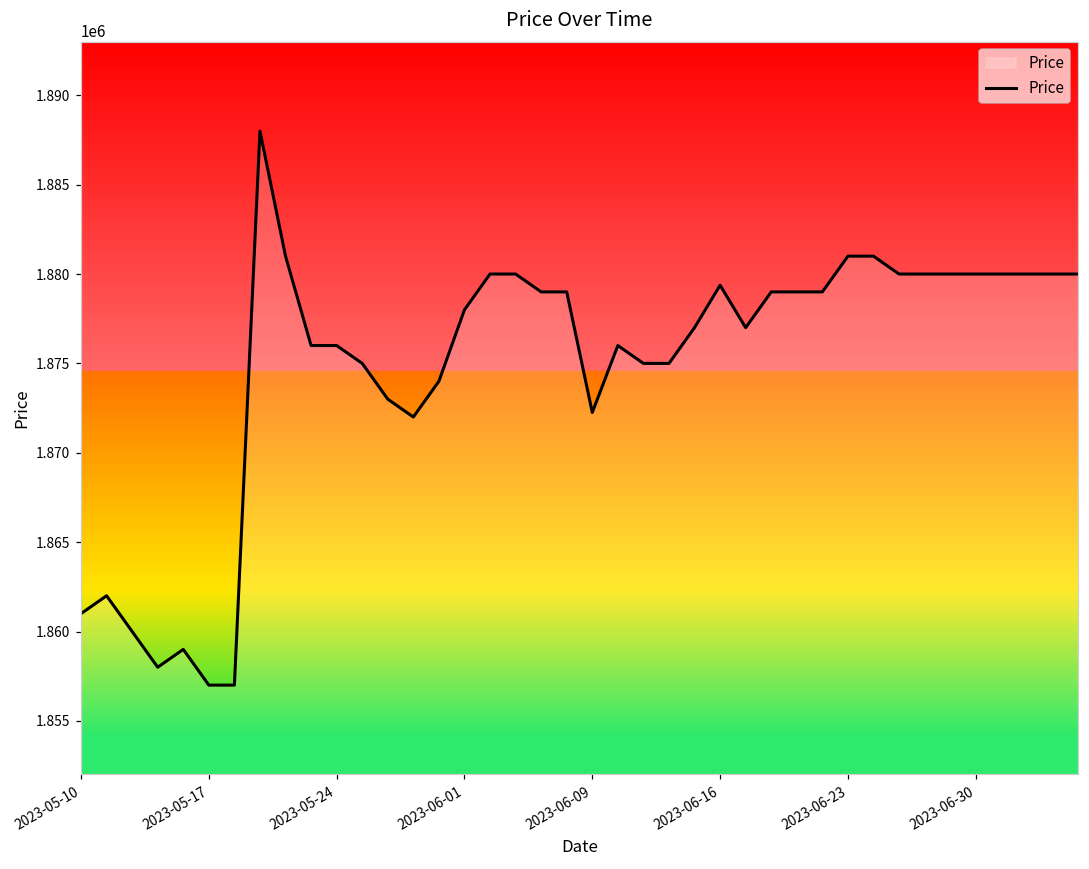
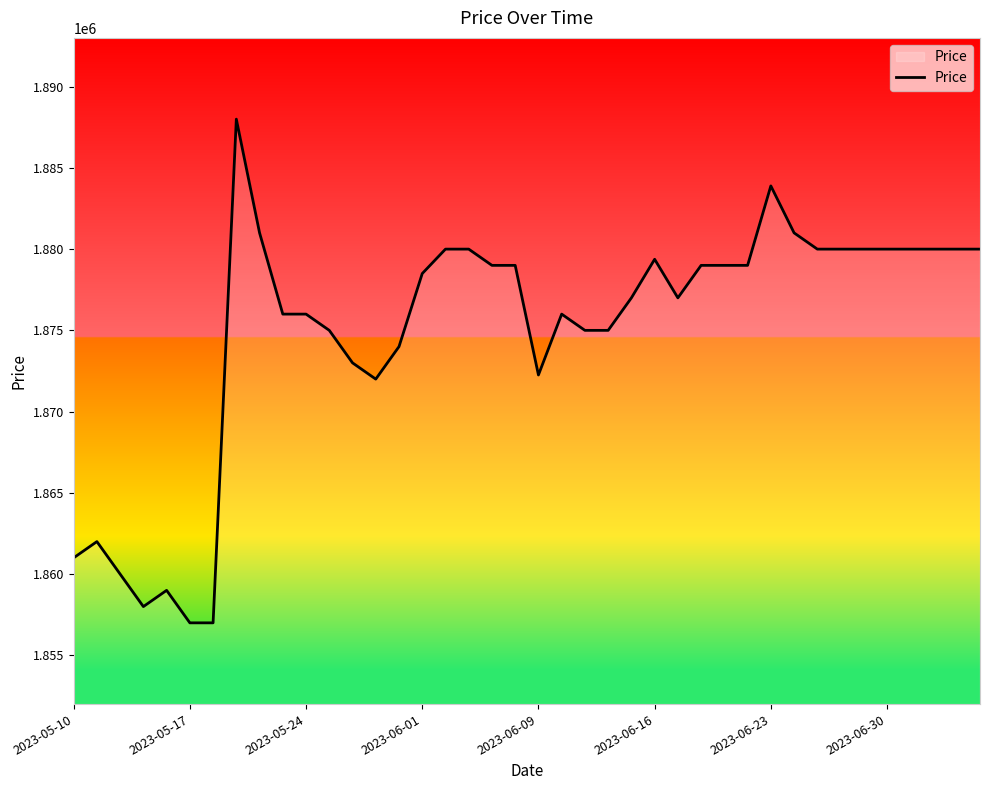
  {
    "2023-05-10": 1861000,
    "2023-05-17": 1857000,
    "2023-05-24": 1876000,
-   "2023-06-01": 1878000,
+   "2023-06-01": 1878500,
    "2023-06-09": 1872300,
    "2023-06-16": 1879400,
-   "2023-06-23": 1881000,
+   "2023-06-23": 1883900,
    "2023-06-30": 1880000
  }
